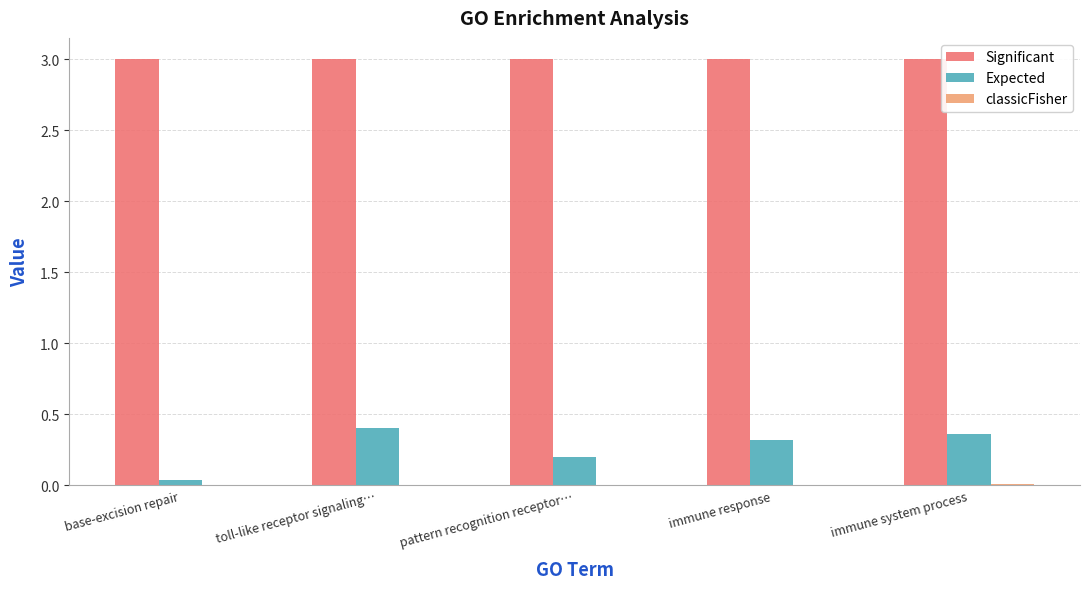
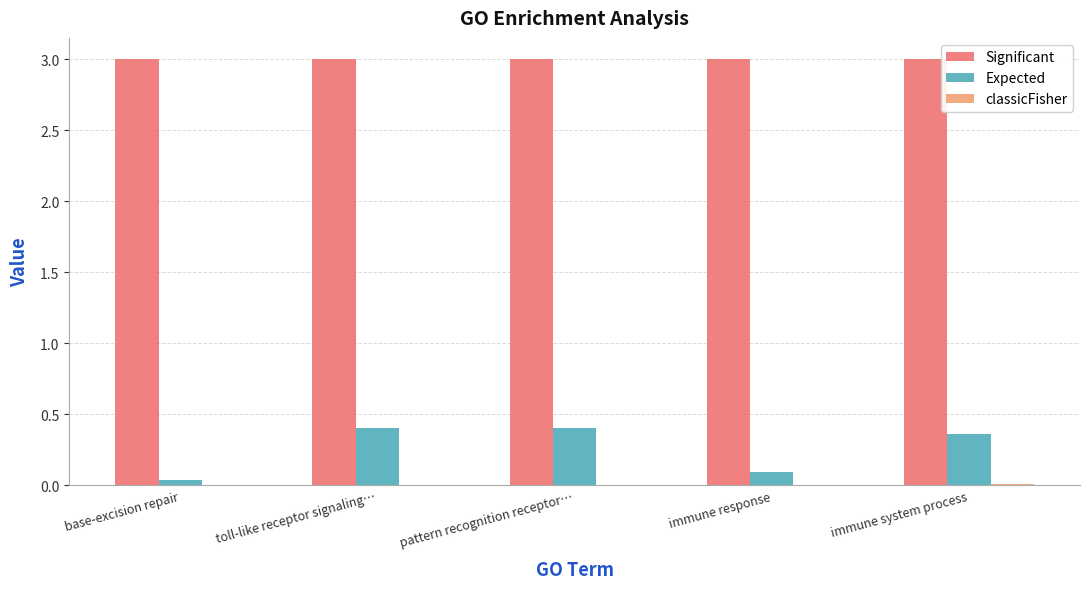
  {
    "Expected": {
      "base-excision repair": 0.04,
      "toll-like receptor signaling…": 0.40,
-     "pattern recognition receptor…": 0.2,
-     "immune response": 0.32,
+     "pattern recognition receptor…": 0.4,
+     "immune response": 0.09,
      "immune system process": 0.36
    }
  }
